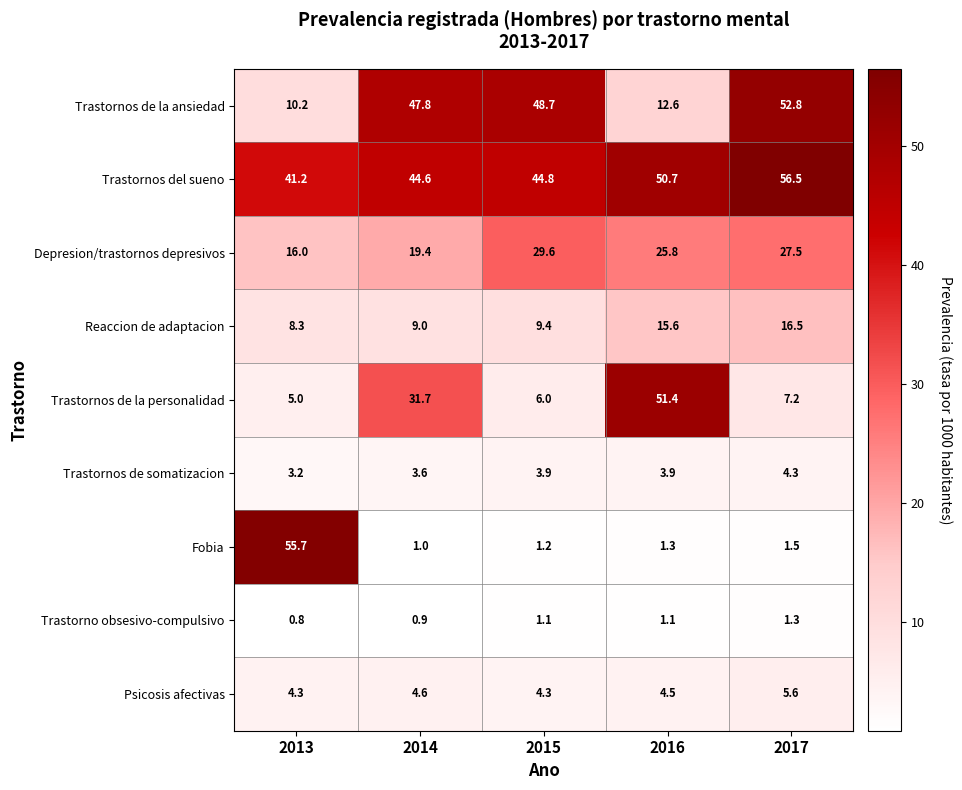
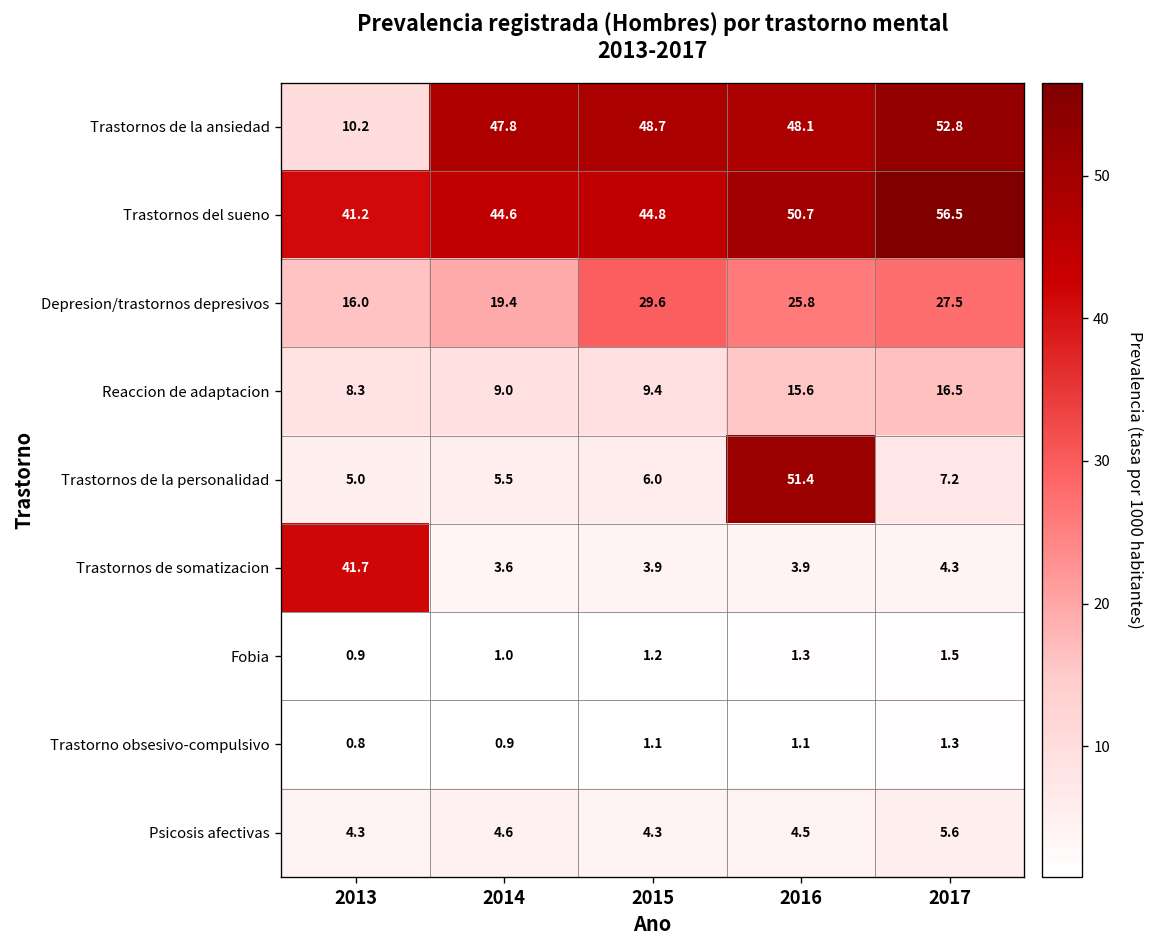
  {
    "Trastornos de la ansiedad": {
      "2013": 10.2,
      "2014": 47.8,
      "2015": 48.7,
-     "2016": 12.6,
+     "2016": 48.1,
      "2017": 52.8
    },
    "Trastornos del sueno": {
      "2013": 41.2,
      "2014": 44.6,
      "2015": 44.8,
      "2016": 50.7,
      "2017": 56.5
    },
    "Depresion/trastornos depresivos": {
      "2013": 16.0,
      "2014": 19.4,
      "2015": 29.6,
      "2016": 25.8,
      "2017": 27.5
    },
    "Reaccion de adaptacion": {
      "2013": 8.3,
      "2014": 9.0,
      "2015": 9.4,
      "2016": 15.6,
      "2017": 16.5
    },
    "Trastornos de la personalidad": {
      "2013": 5.0,
-     "2014": 31.7,
+     "2014": 5.5,
      "2015": 6.0,
      "2016": 51.4,
      "2017": 7.2
    },
    "Trastornos de somatizacion": {
-     "2013": 3.2,
+     "2013": 41.7,
      "2014": 3.6,
      "2015": 3.9,
      "2016": 3.9,
      "2017": 4.3
    },
    "Fobia": {
-     "2013": 55.7,
+     "2013": 0.9,
      "2014": 1.0,
      "2015": 1.2,
      "2016": 1.3,
      "2017": 1.5
    },
    "Trastorno obsesivo-compulsivo": {
      "2013": 0.8,
      "2014": 0.9,
      "2015": 1.1,
      "2016": 1.1,
      "2017": 1.3
    },
    "Psicosis afectivas": {
      "2013": 4.3,
      "2014": 4.6,
      "2015": 4.3,
      "2016": 4.5,
      "2017": 5.6
    }
  }
